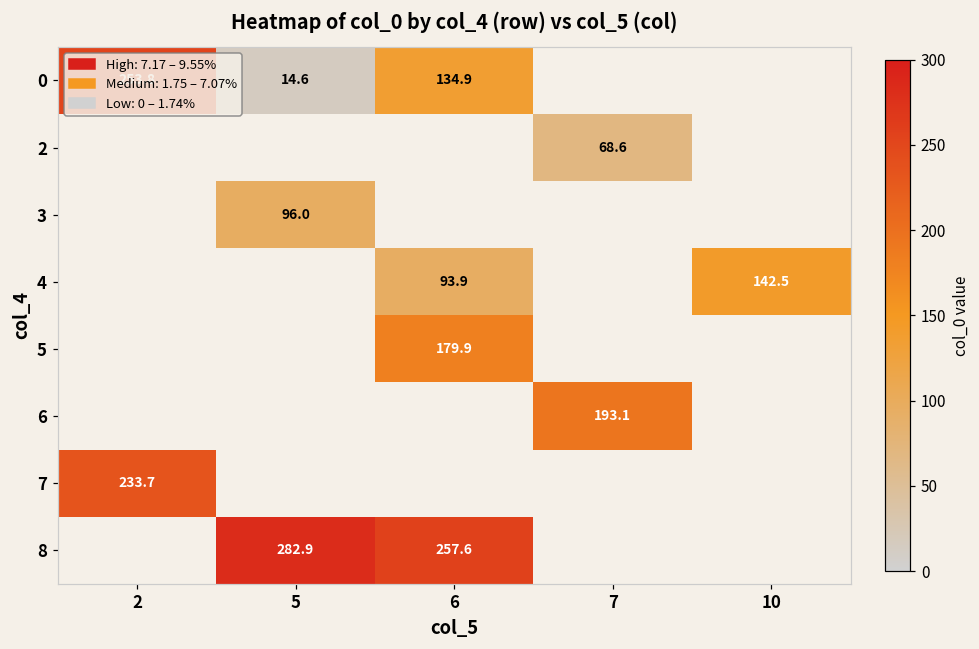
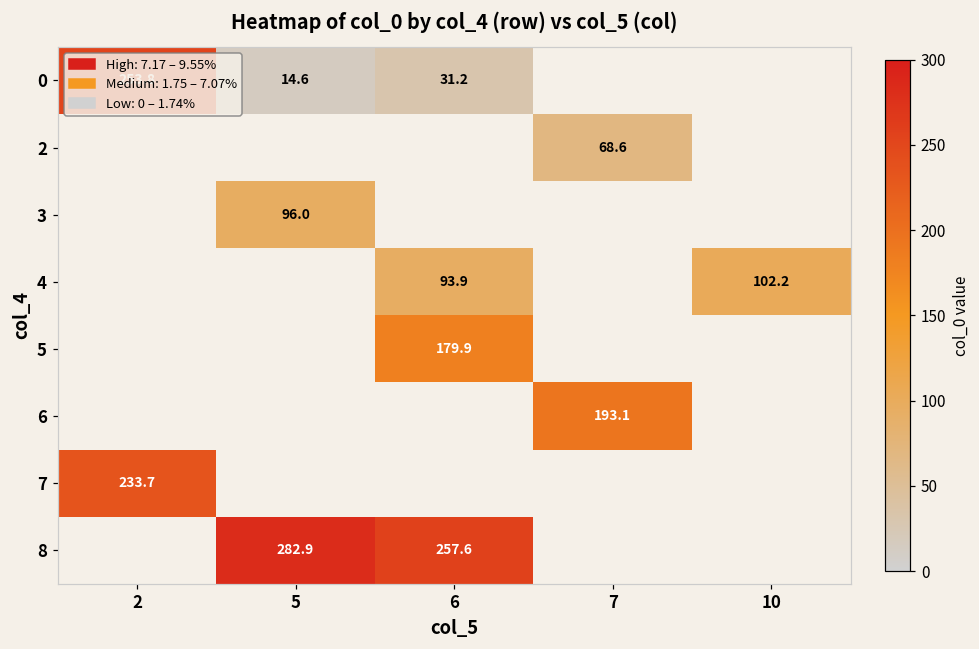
  {
    "0": {
      "5": 14.6,
-     "6": 134.9
+     "6": 31.2
    },
    "2": {
      "7": 68.6
    },
    "3": {
      "5": 96.0
    },
    "4": {
      "6": 93.9,
-     "10": 142.5
+     "10": 102.2
    },
    "5": {
      "6": 179.9
    },
    "6": {
      "7": 193.1
    },
    "7": {
      "2": 233.7
    },
    "8": {
      "5": 282.9,
      "6": 257.6
    }
  }
